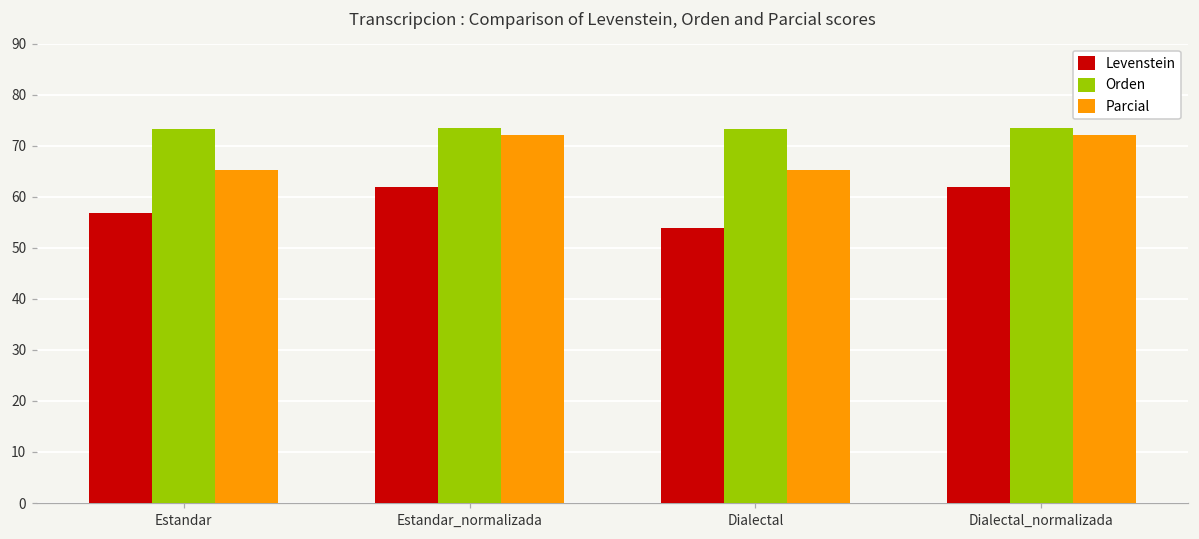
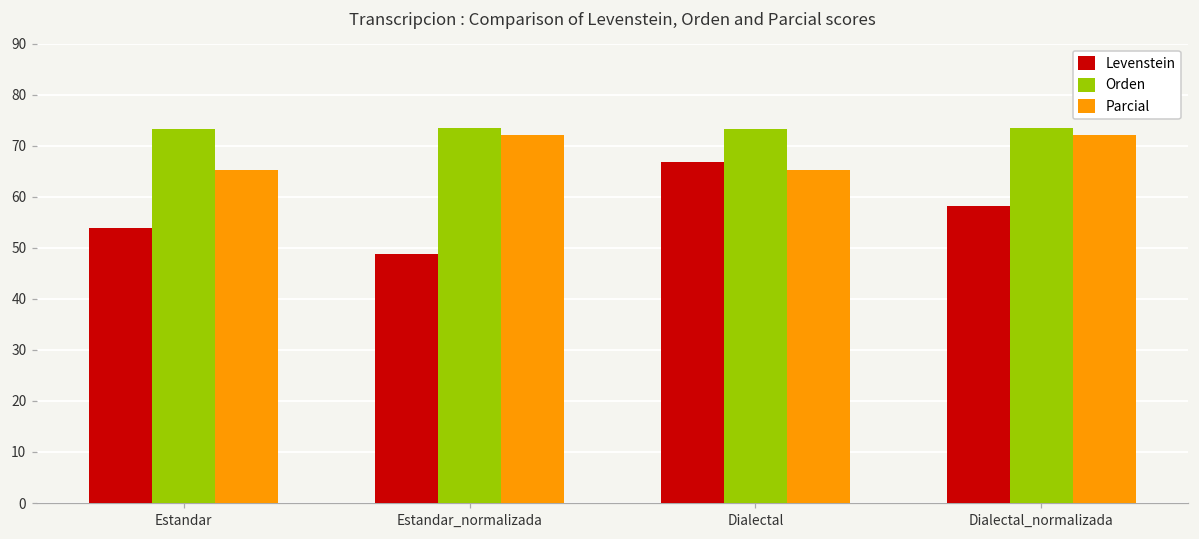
  {
    "Levenstein": {
-     "Estandar": 57,
-     "Estandar_normalizada": 62,
-     "Dialectal": 54,
-     "Dialectal_normalizada": 62
+     "Estandar": 54,
+     "Estandar_normalizada": 49,
+     "Dialectal": 67,
+     "Dialectal_normalizada": 58
    },
    "Orden": {
      "Estandar": 73,
      "Estandar_normalizada": 74,
      "Dialectal": 73,
      "Dialectal_normalizada": 74
    },
    "Parcial": {
      "Estandar": 65,
      "Estandar_normalizada": 72,
      "Dialectal": 65,
      "Dialectal_normalizada": 72
    }
  }
